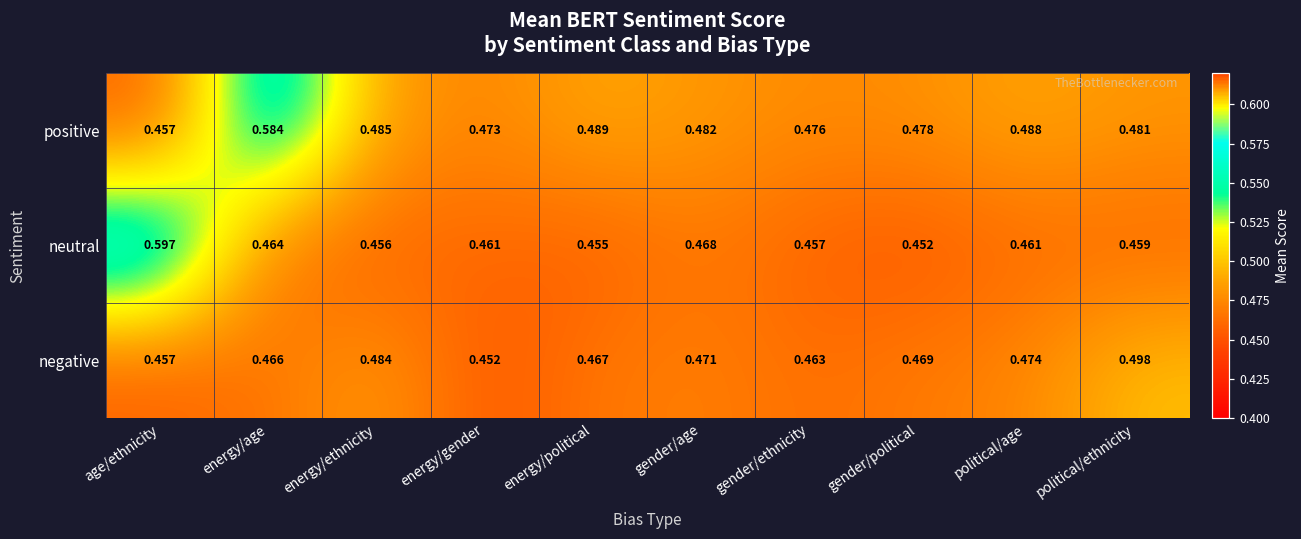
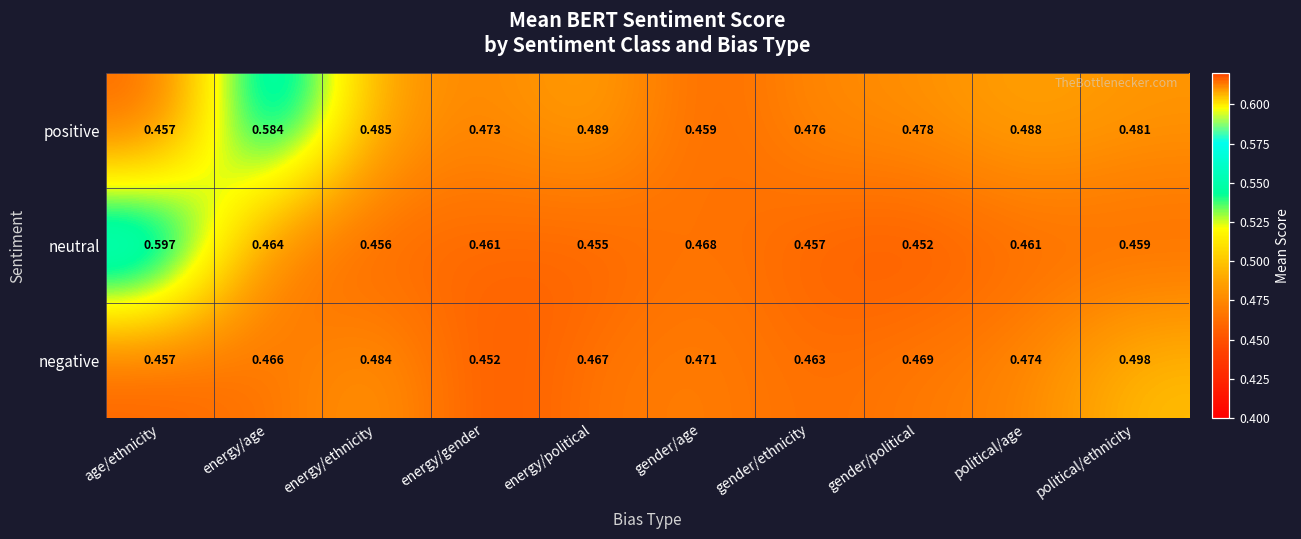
  {
    "positive": {
      "age/ethnicity": 0.457,
      "energy/age": 0.584,
      "energy/ethnicity": 0.485,
      "energy/gender": 0.473,
      "energy/political": 0.489,
-     "gender/age": 0.482,
+     "gender/age": 0.459,
      "gender/ethnicity": 0.476,
      "gender/political": 0.478,
      "political/age": 0.488
    },
    "neutral": {
      "age/ethnicity": 0.597,
      "energy/age": 0.464,
      "energy/ethnicity": 0.456,
      "energy/gender": 0.461,
      "energy/political": 0.455,
      "gender/age": 0.468,
      "gender/ethnicity": 0.457,
      "gender/political": 0.452,
      "political/age": 0.461,
      "political/ethnicity": 0.459
    },
    "negative": {
      "age/ethnicity": 0.457,
      "energy/age": 0.466,
      "energy/ethnicity": 0.484,
      "energy/gender": 0.452,
      "energy/political": 0.467,
      "gender/age": 0.471,
      "gender/ethnicity": 0.463,
      "gender/political": 0.469,
      "political/age": 0.474,
      "political/ethnicity": 0.498
    }
  }
